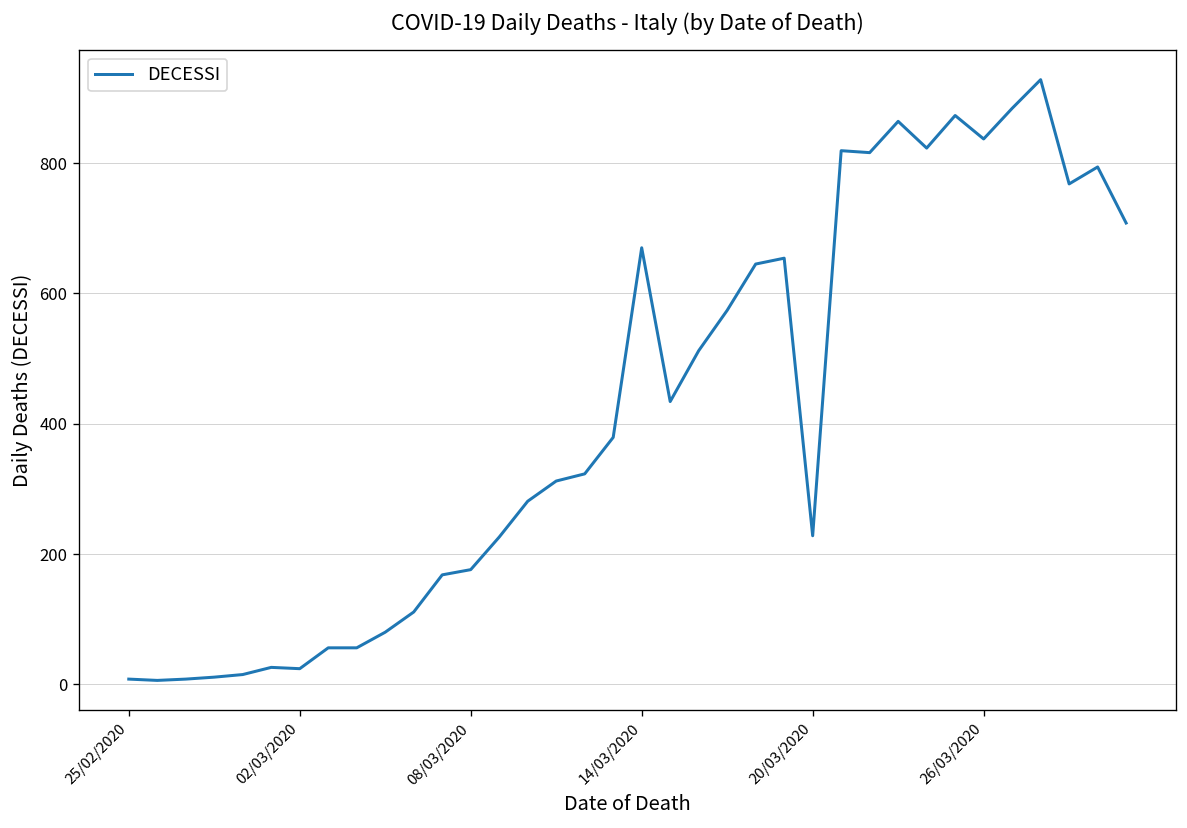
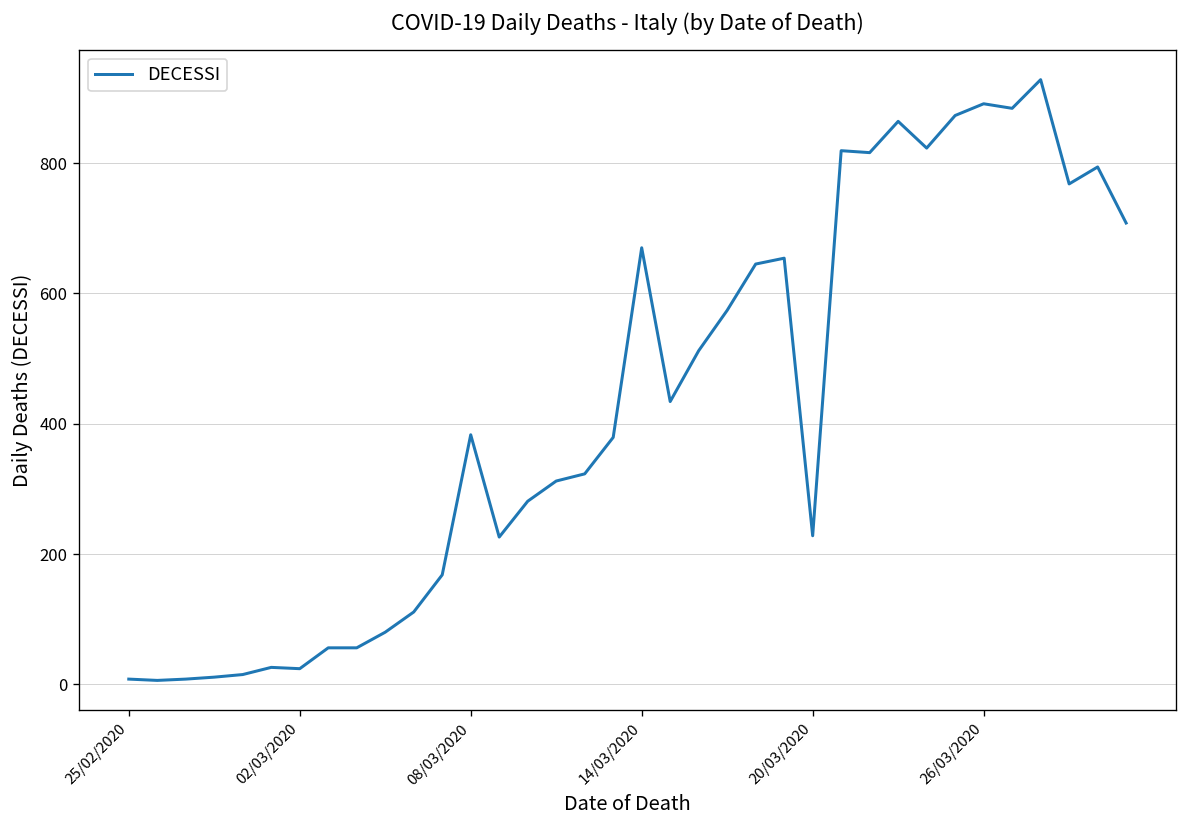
  {
    "25/02/2020": 10,
    "02/03/2020": 20,
-   "08/03/2020": 180,
+   "08/03/2020": 380,
    "14/03/2020": 670,
    "20/03/2020": 230,
-   "26/03/2020": 840
+   "26/03/2020": 890
  }
